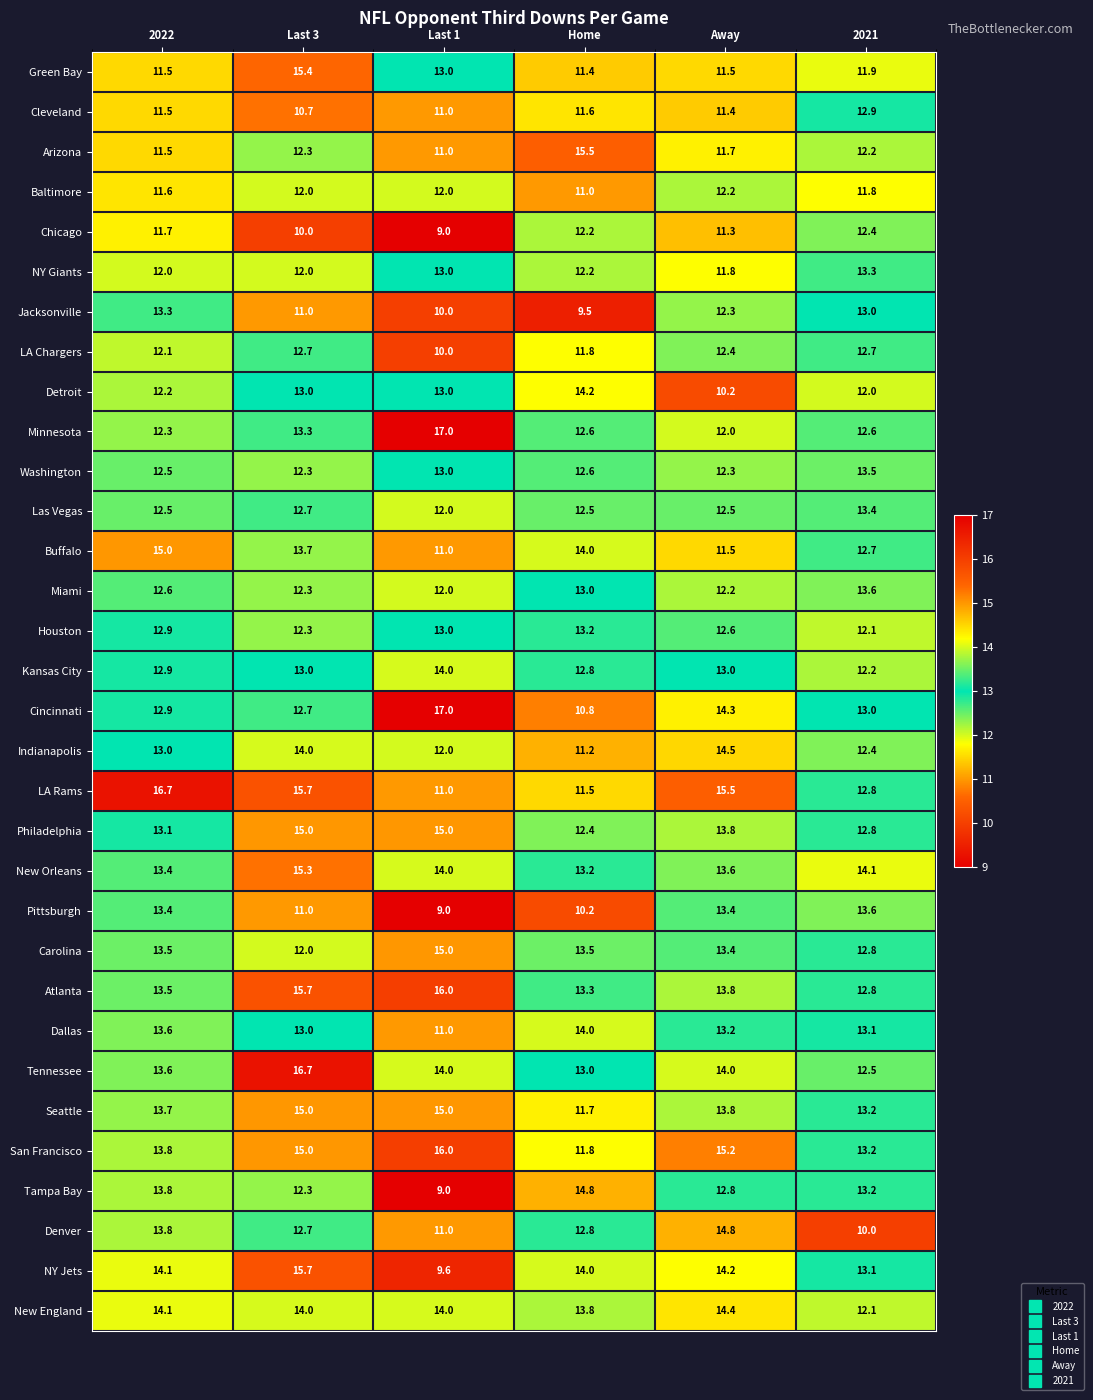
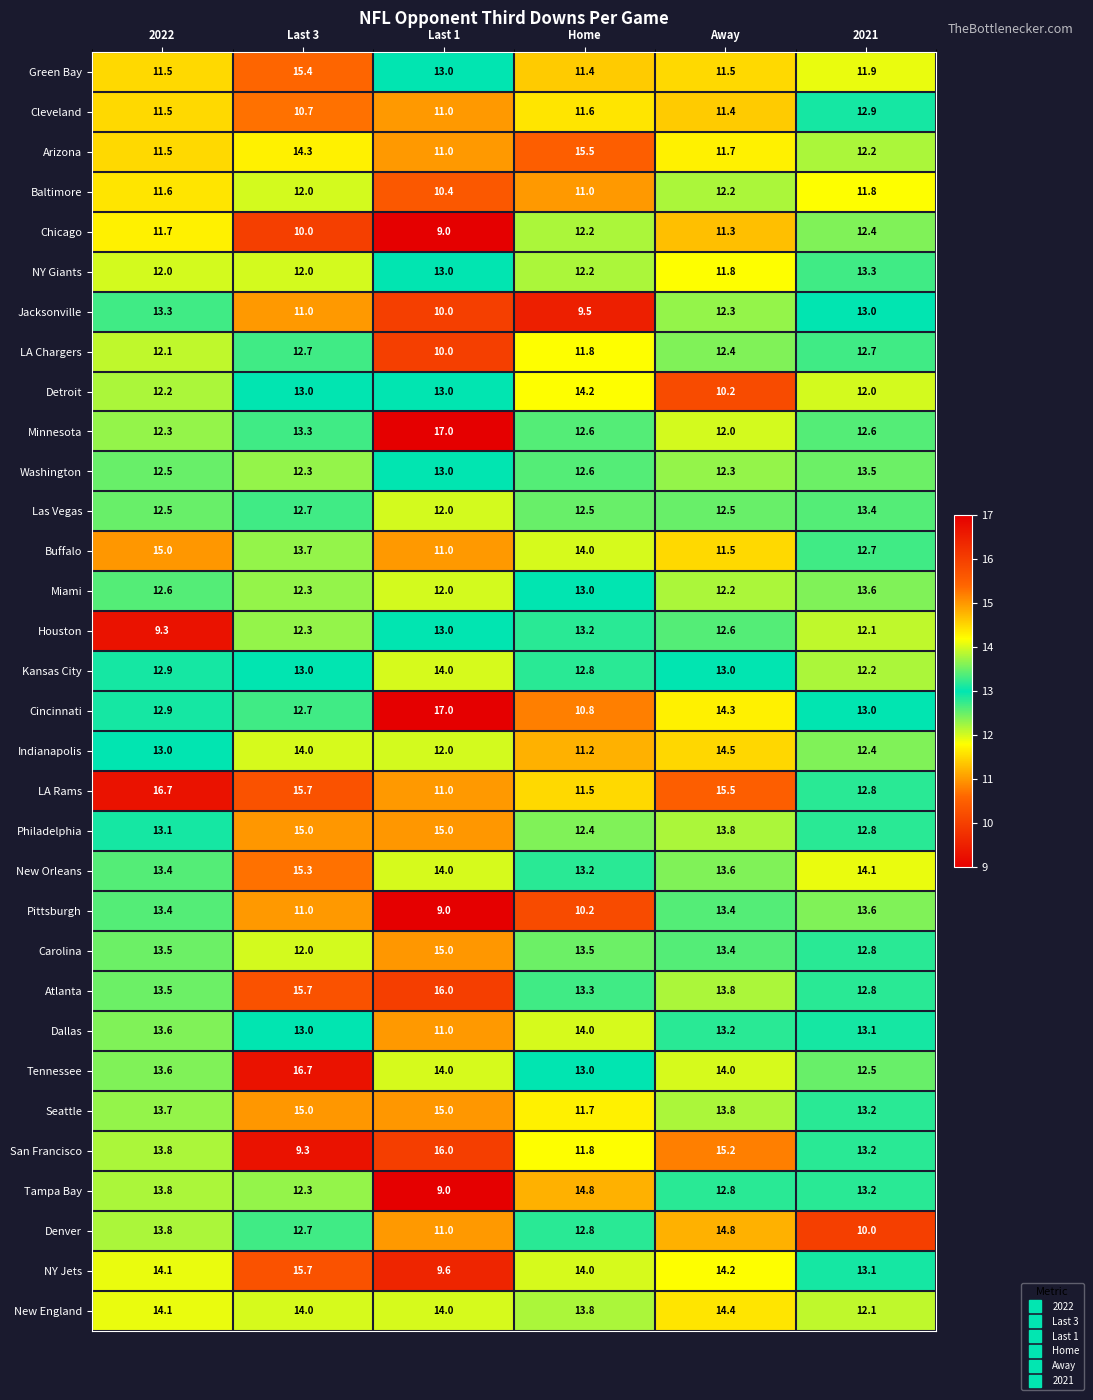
  {
    "Green Bay": {
      "2022": 11.5,
      "Last 3": 15.4,
      "Last 1": 13.0,
      "Home": 11.4,
      "Away": 11.5,
      "2021": 11.9
    },
    "Cleveland": {
      "2022": 11.5,
      "Last 3": 10.7,
      "Last 1": 11.0,
      "Home": 11.6,
      "Away": 11.4,
      "2021": 12.9
    },
    "Arizona": {
      "2022": 11.5,
-     "Last 3": 12.3,
+     "Last 3": 14.3,
      "Last 1": 11.0,
      "Home": 15.5,
      "Away": 11.7,
      "2021": 12.2
    },
    "Baltimore": {
      "2022": 11.6,
      "Last 3": 12.0,
-     "Last 1": 12.0,
+     "Last 1": 10.4,
      "Home": 11.0,
      "Away": 12.2,
      "2021": 11.8
    },
    "Chicago": {
      "2022": 11.7,
      "Last 3": 10.0,
      "Last 1": 9.0,
      "Home": 12.2,
      "Away": 11.3,
      "2021": 12.4
    },
    "NY Giants": {
      "2022": 12.0,
      "Last 3": 12.0,
      "Last 1": 13.0,
      "Home": 12.2,
      "Away": 11.8,
      "2021": 13.3
    },
    "Jacksonville": {
      "2022": 13.3,
      "Last 3": 11.0,
      "Last 1": 10.0,
      "Home": 9.5,
      "Away": 12.3,
      "2021": 13.0
    },
    "LA Chargers": {
      "2022": 12.1,
      "Last 3": 12.7,
      "Last 1": 10.0,
      "Home": 11.8,
      "Away": 12.4,
      "2021": 12.7
    },
    "Detroit": {
      "2022": 12.2,
      "Last 3": 13.0,
      "Last 1": 13.0,
      "Home": 14.2,
      "Away": 10.2,
      "2021": 12.0
    },
    "Minnesota": {
      "2022": 12.3,
      "Last 3": 13.3,
      "Last 1": 17.0,
      "Home": 12.6,
      "Away": 12.0,
      "2021": 12.6
    },
    "Washington": {
      "2022": 12.5,
      "Last 3": 12.3,
      "Last 1": 13.0,
      "Home": 12.6,
      "Away": 12.3,
      "2021": 13.5
    },
    "Las Vegas": {
      "2022": 12.5,
      "Last 3": 12.7,
      "Last 1": 12.0,
      "Home": 12.5,
      "Away": 12.5,
      "2021": 13.4
    },
    "Buffalo": {
      "2022": 15.0,
      "Last 3": 13.7,
      "Last 1": 11.0,
      "Home": 14.0,
      "Away": 11.5,
      "2021": 12.7
    },
    "Miami": {
      "2022": 12.6,
      "Last 3": 12.3,
      "Last 1": 12.0,
      "Home": 13.0,
      "Away": 12.2,
      "2021": 13.6
    },
    "Houston": {
-     "2022": 12.9,
+     "2022": 9.3,
      "Last 3": 12.3,
      "Last 1": 13.0,
      "Home": 13.2,
      "Away": 12.6,
      "2021": 12.1
    },
    "Kansas City": {
      "2022": 12.9,
      "Last 3": 13.0,
      "Last 1": 14.0,
      "Home": 12.8,
      "Away": 13.0,
      "2021": 12.2
    },
    "Cincinnati": {
      "2022": 12.9,
      "Last 3": 12.7,
      "Last 1": 17.0,
      "Home": 10.8,
      "Away": 14.3,
      "2021": 13.0
    },
    "Indianapolis": {
      "2022": 13.0,
      "Last 3": 14.0,
      "Last 1": 12.0,
      "Home": 11.2,
      "Away": 14.5,
      "2021": 12.4
    },
    "LA Rams": {
      "2022": 16.7,
      "Last 3": 15.7,
      "Last 1": 11.0,
      "Home": 11.5,
      "Away": 15.5,
      "2021": 12.8
    },
    "Philadelphia": {
      "2022": 13.1,
      "Last 3": 15.0,
      "Last 1": 15.0,
      "Home": 12.4,
      "Away": 13.8,
      "2021": 12.8
    },
    "New Orleans": {
      "2022": 13.4,
      "Last 3": 15.3,
      "Last 1": 14.0,
      "Home": 13.2,
      "Away": 13.6,
      "2021": 14.1
    },
    "Pittsburgh": {
      "2022": 13.4,
      "Last 3": 11.0,
      "Last 1": 9.0,
      "Home": 10.2,
      "Away": 13.4,
      "2021": 13.6
    },
    "Carolina": {
      "2022": 13.5,
      "Last 3": 12.0,
      "Last 1": 15.0,
      "Home": 13.5,
      "Away": 13.4,
      "2021": 12.8
    },
    "Atlanta": {
      "2022": 13.5,
      "Last 3": 15.7,
      "Last 1": 16.0,
      "Home": 13.3,
      "Away": 13.8,
      "2021": 12.8
    },
    "Dallas": {
      "2022": 13.6,
      "Last 3": 13.0,
      "Last 1": 11.0,
      "Home": 14.0,
      "Away": 13.2,
      "2021": 13.1
    },
    "Tennessee": {
      "2022": 13.6,
      "Last 3": 16.7,
      "Last 1": 14.0,
      "Home": 13.0,
      "Away": 14.0,
      "2021": 12.5
    },
    "Seattle": {
      "2022": 13.7,
      "Last 3": 15.0,
      "Last 1": 15.0,
      "Home": 11.7,
      "Away": 13.8,
      "2021": 13.2
    },
    "San Francisco": {
      "2022": 13.8,
-     "Last 3": 15.0,
+     "Last 3": 9.3,
      "Last 1": 16.0,
      "Home": 11.8,
      "Away": 15.2,
      "2021": 13.2
    },
    "Tampa Bay": {
      "2022": 13.8,
      "Last 3": 12.3,
      "Last 1": 9.0,
      "Home": 14.8,
      "Away": 12.8,
      "2021": 13.2
    },
    "Denver": {
      "2022": 13.8,
      "Last 3": 12.7,
      "Last 1": 11.0,
      "Home": 12.8,
      "Away": 14.8,
      "2021": 10.0
    },
    "NY Jets": {
      "2022": 14.1,
      "Last 3": 15.7,
      "Last 1": 9.6,
      "Home": 14.0,
      "Away": 14.2,
      "2021": 13.1
    },
    "New England": {
      "2022": 14.1,
      "Last 3": 14.0,
      "Last 1": 14.0,
      "Home": 13.8,
      "Away": 14.4,
      "2021": 12.1
    }
  }
